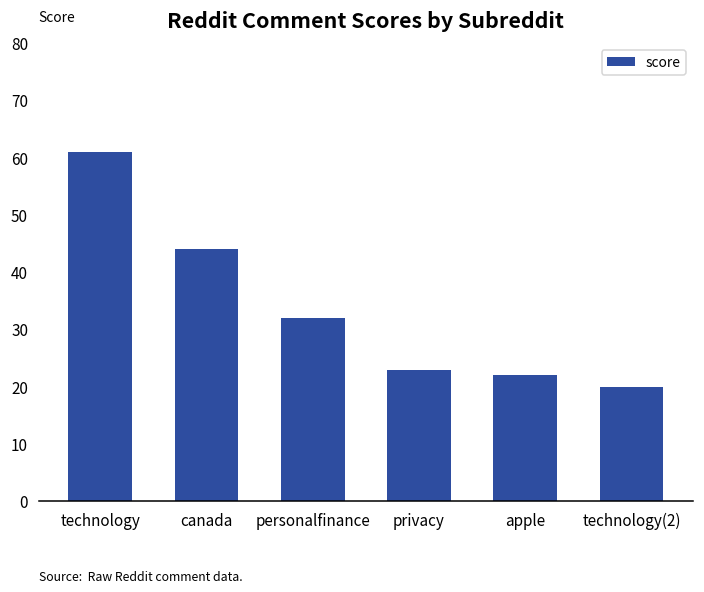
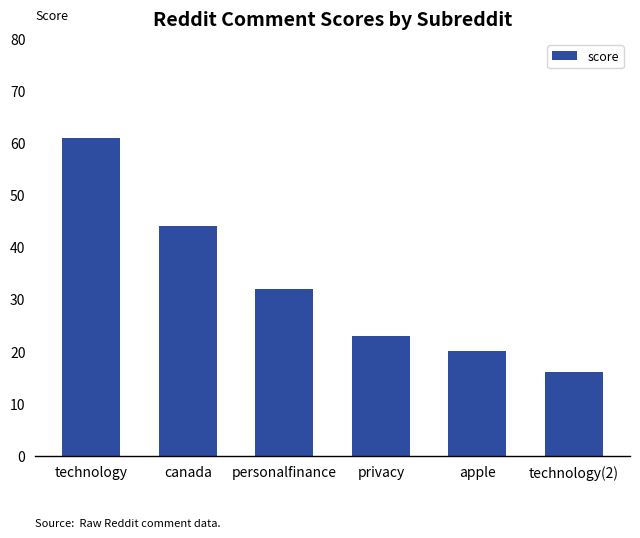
  {
    "technology": 61,
    "canada": 44,
    "personalfinance": 32,
    "privacy": 23,
-   "apple": 22,
-   "technology(2)": 20
+   "apple": 20,
+   "technology(2)": 16
  }
